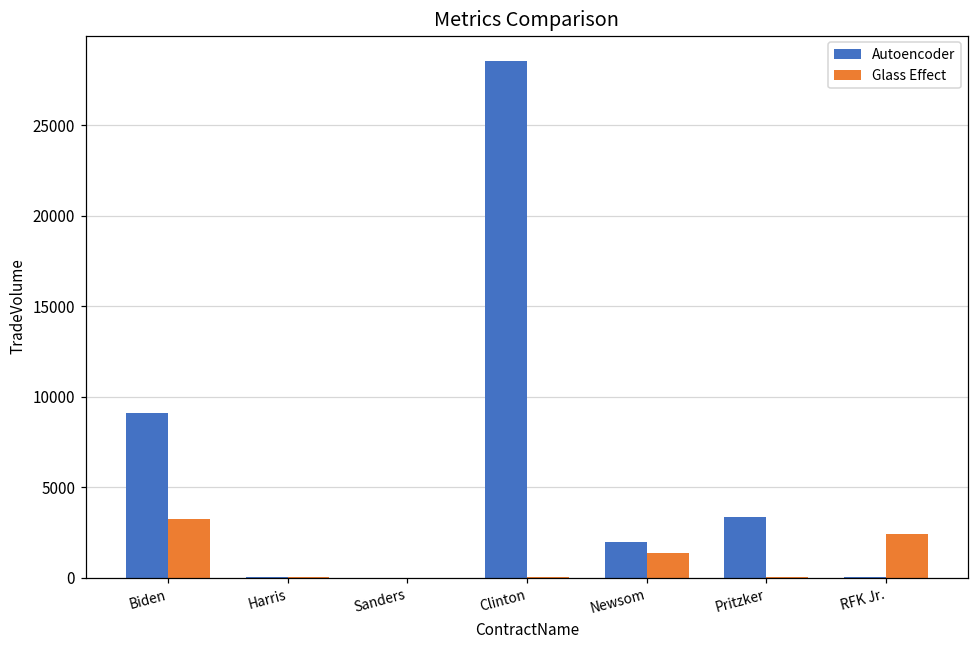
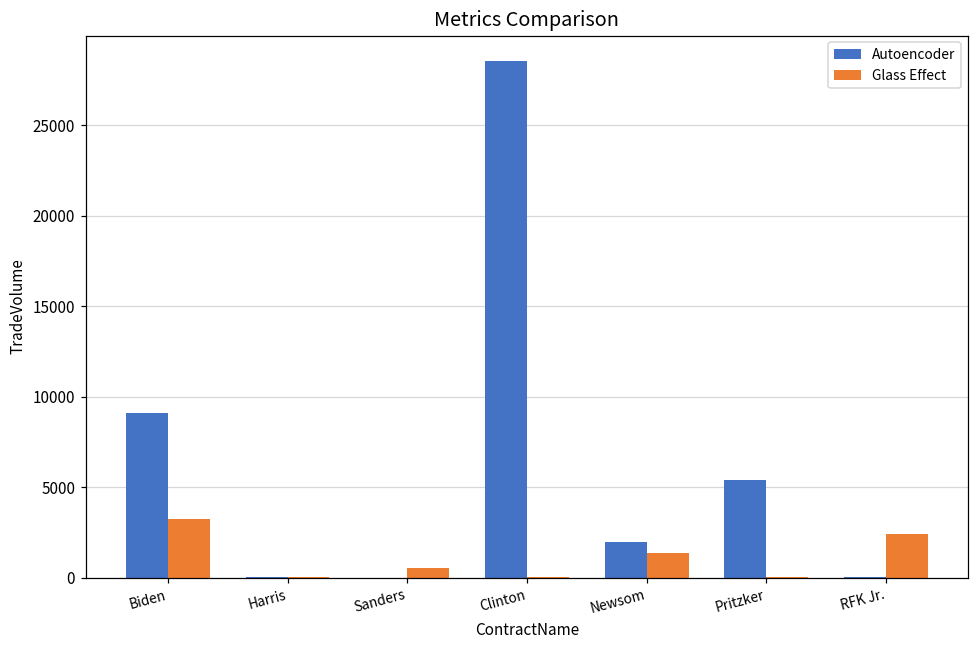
  {
    "Autoencoder": {
      "Biden": 9100,
      "Sanders": 0,
      "Clinton": 28500,
      "Newsom": 1900,
-     "Pritzker": 3400
+     "Pritzker": 5400
    },
    "Glass Effect": {
      "Biden": 3300,
-     "Sanders": 0,
+     "Sanders": 500,
      "Newsom": 1400,
      "RFK Jr.": 2400
    }
  }
